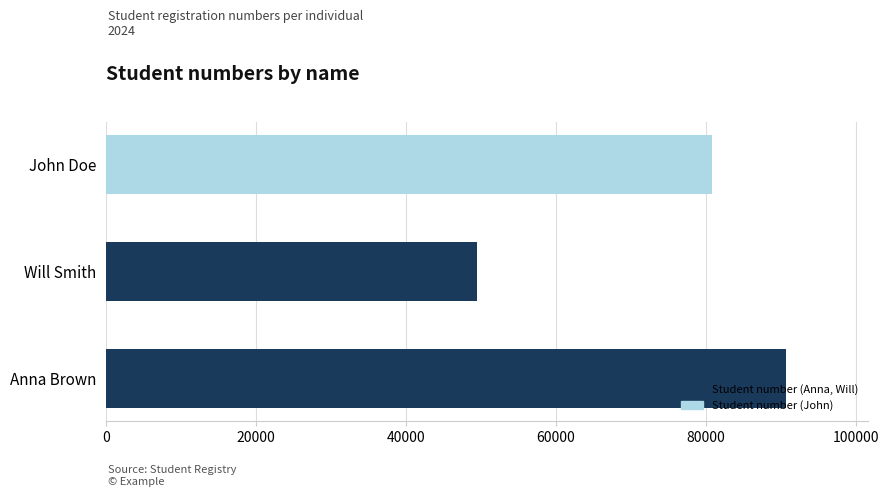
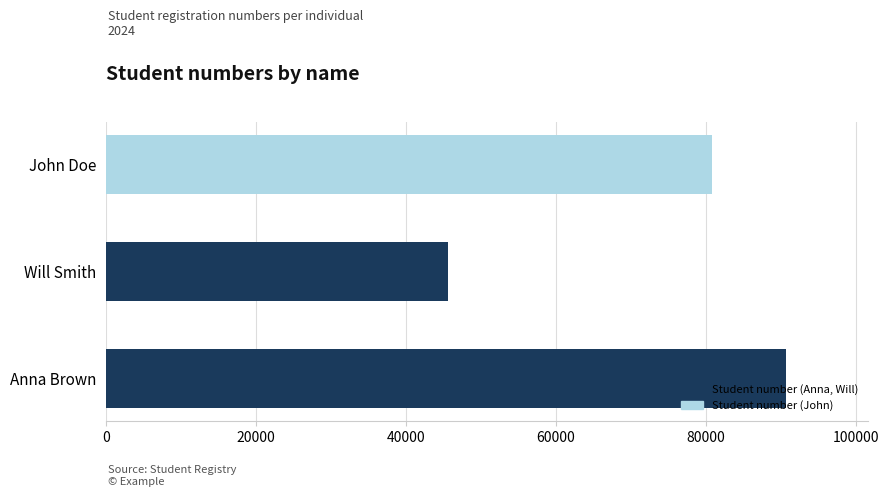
  {
    "John Doe": 81000,
-   "Will Smith": 49000,
+   "Will Smith": 46000,
    "Anna Brown": 91000
  }
